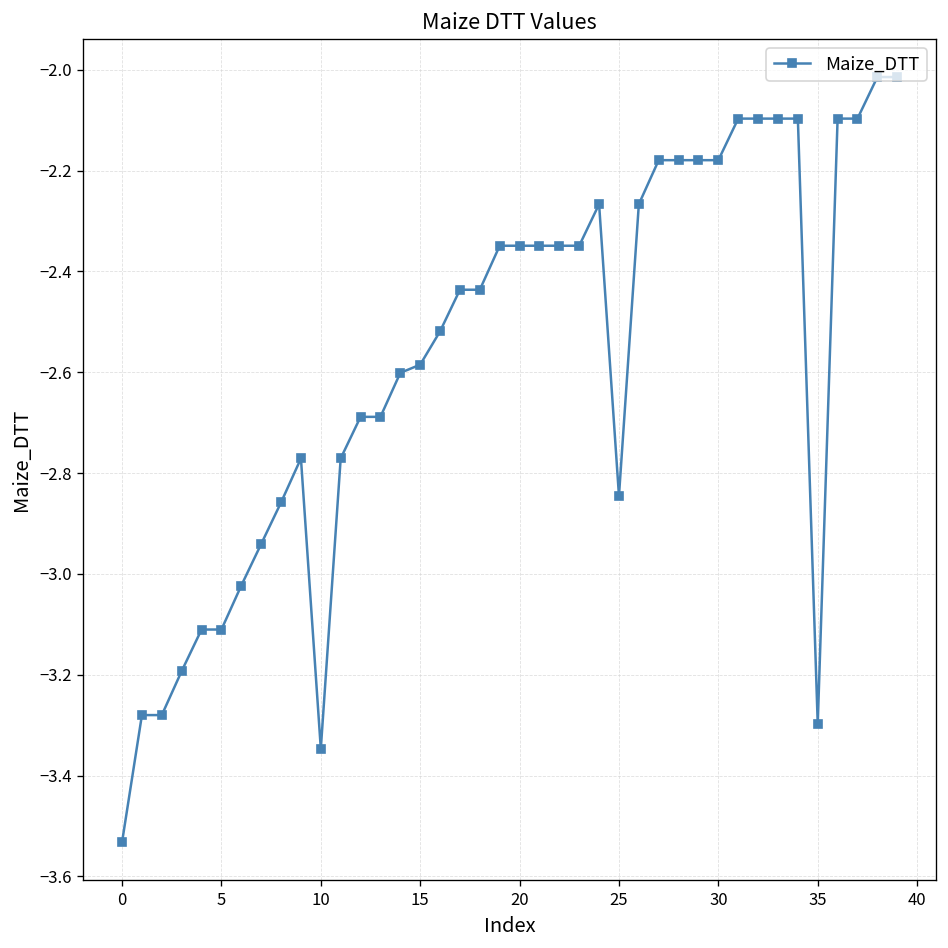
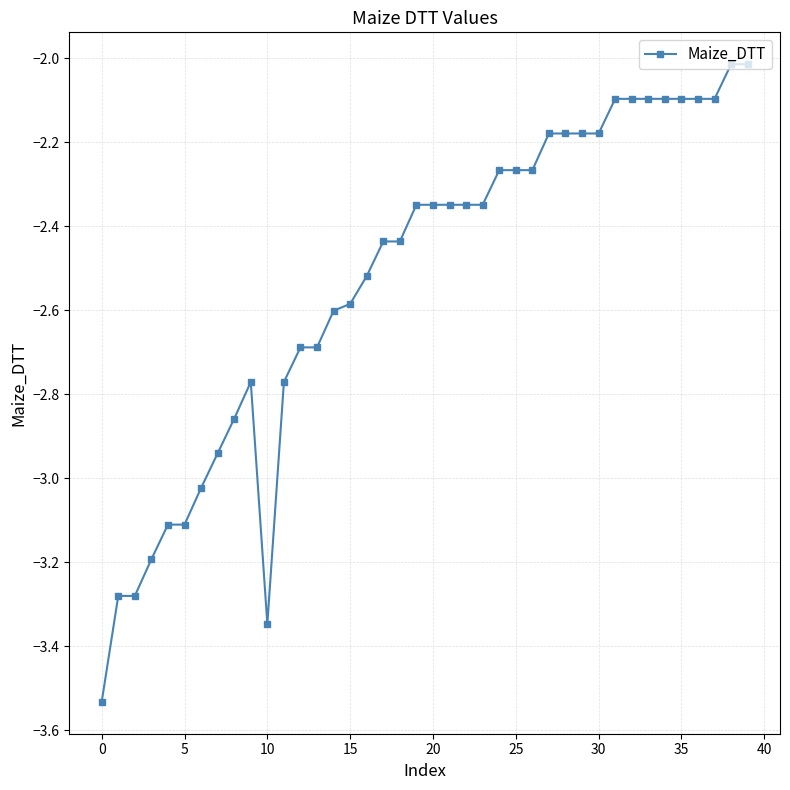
  {
    "0": -3.53,
    "5": -3.11,
    "10": -3.35,
    "15": -2.58,
    "20": -2.35,
-   "25": -2.85,
+   "25": -2.27,
    "30": -2.18,
-   "35": -3.30
+   "35": -2.10
  }
